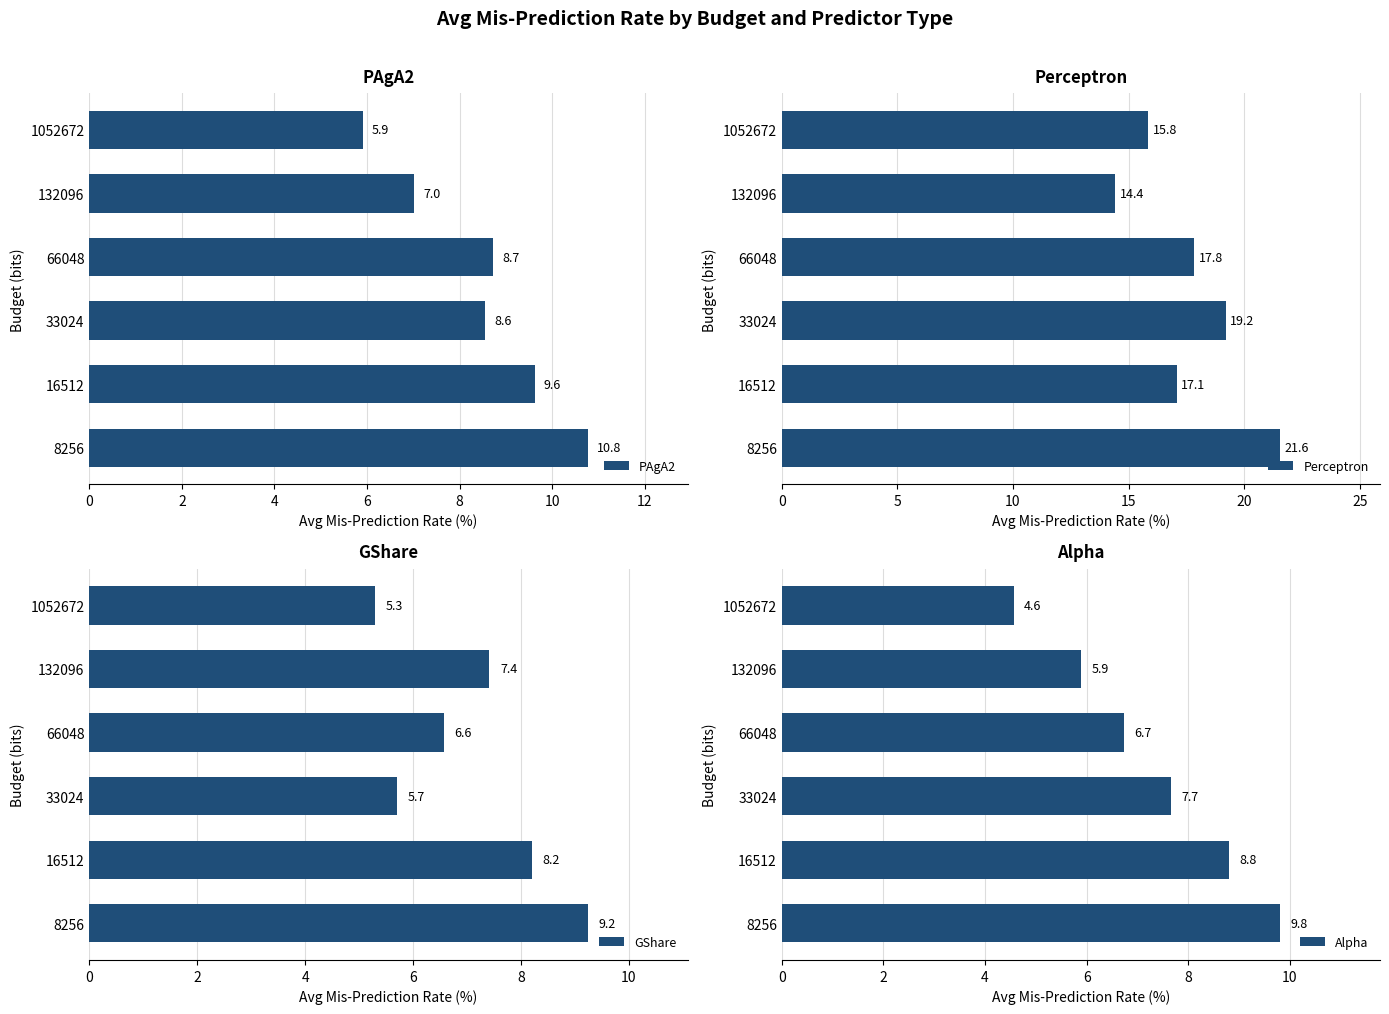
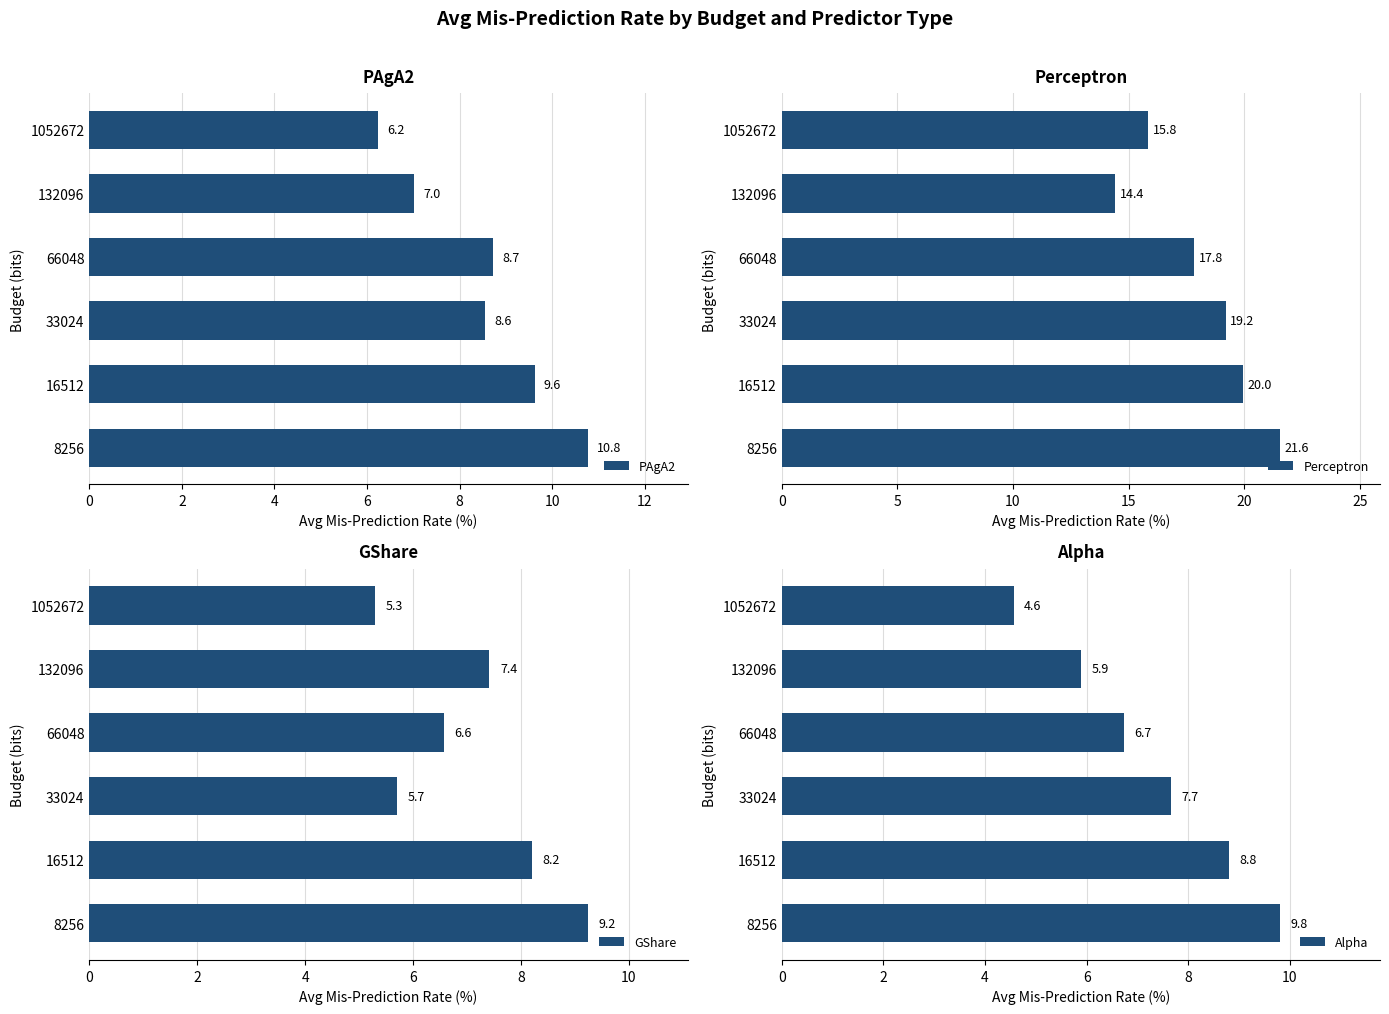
  {
    "PAgA2": {
-     "1052672": 5.9,
+     "1052672": 6.2,
      "132096": 7.0,
      "66048": 8.7,
      "33024": 8.6,
      "16512": 9.6,
      "8256": 10.8
    },
    "Perceptron": {
      "1052672": 15.8,
      "132096": 14.4,
      "66048": 17.8,
      "33024": 19.2,
-     "16512": 17.1,
+     "16512": 20.0,
      "8256": 21.6
    },
    "GShare": {
      "1052672": 5.3,
      "132096": 7.4,
      "66048": 6.6,
      "33024": 5.7,
      "16512": 8.2,
      "8256": 9.2
    },
    "Alpha": {
      "1052672": 4.6,
      "132096": 5.9,
      "66048": 6.7,
      "33024": 7.7,
      "16512": 8.8,
      "8256": 9.8
    }
  }
